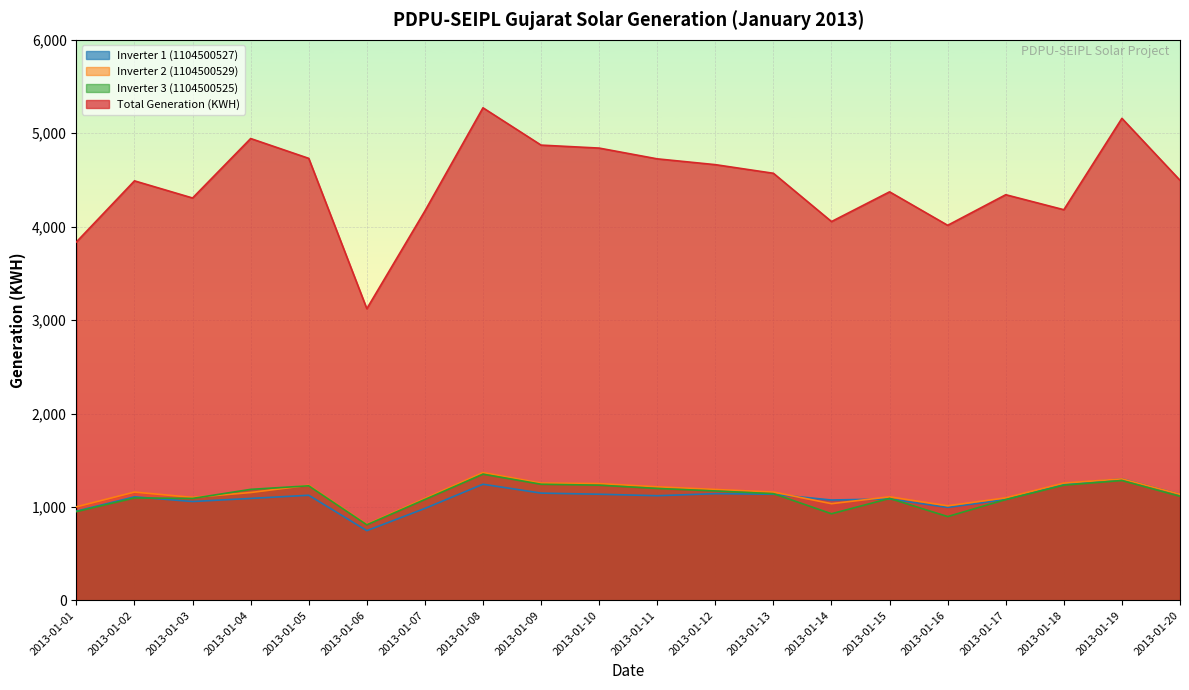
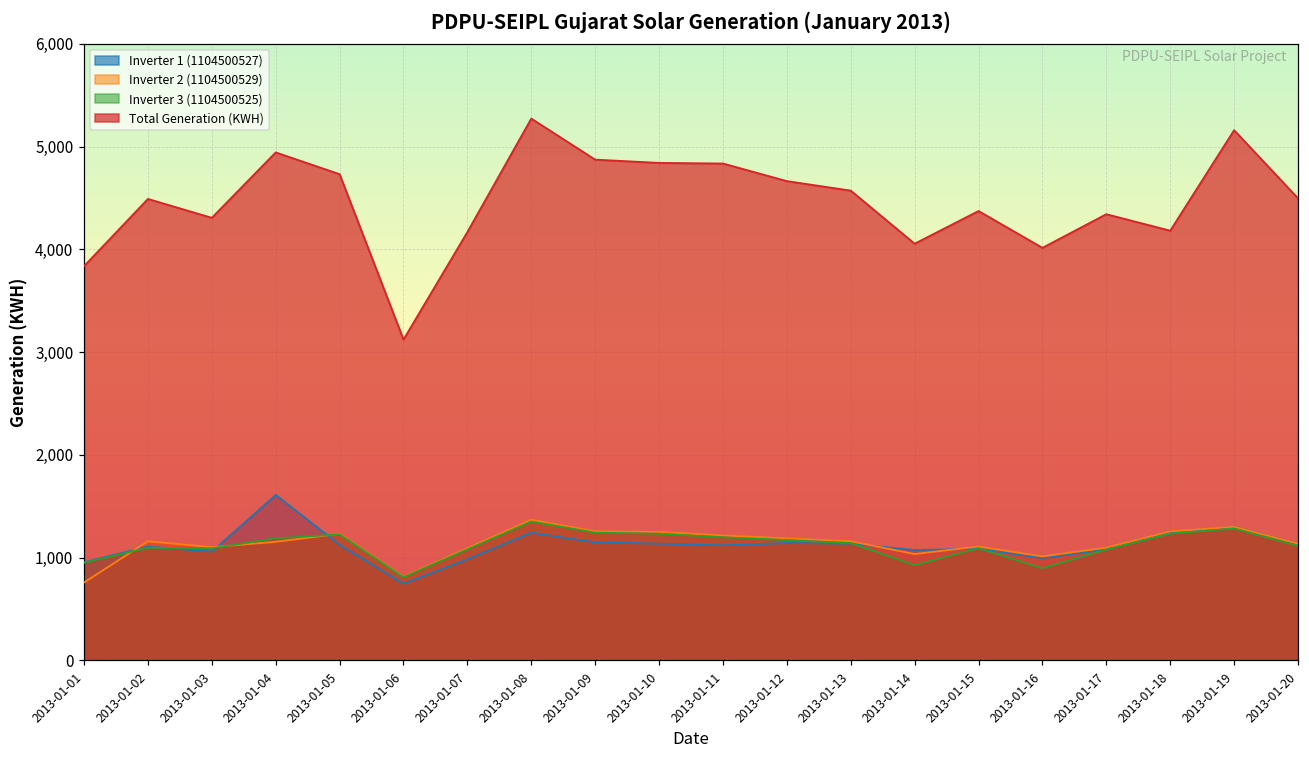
  {
    "Inverter 1 (1104500527)": {
      "2013-01-03": "1,100",
-     "2013-01-04": "1,100",
+     "2013-01-04": "1,600",
      "2013-01-05": "1,100",
      "2013-01-06": "700",
      "2013-01-07": "1,000",
      "2013-01-08": "1,200",
      "2013-01-09": "1,100",
      "2013-01-10": "1,100",
      "2013-01-11": "1,100",
      "2013-01-12": "1,100",
      "2013-01-14": "1,100"
    },
    "Inverter 2 (1104500529)": {
-     "2013-01-01": "1,000",
+     "2013-01-01": "800",
      "2013-01-02": "1,200",
      "2013-01-04": "1,200",
      "2013-01-14": "1,000"
    },
    "Inverter 3 (1104500525)": {
      "2013-01-04": "1,200",
      "2013-01-14": "900",
      "2013-01-16": "900"
    },
    "Total Generation (KWH)": {
      "2013-01-01": "3,800",
      "2013-01-02": "4,500",
      "2013-01-03": "4,300",
      "2013-01-04": "4,900",
      "2013-01-05": "4,700",
      "2013-01-06": "3,100",
      "2013-01-07": "4,200",
      "2013-01-08": "5,300",
      "2013-01-09": "4,900",
      "2013-01-10": "4,800",
-     "2013-01-11": "4,700",
+     "2013-01-11": "4,800",
      "2013-01-12": "4,700",
      "2013-01-13": "4,600",
      "2013-01-14": "4,100",
      "2013-01-15": "4,400",
      "2013-01-16": "4,000",
      "2013-01-17": "4,300",
      "2013-01-18": "4,200",
      "2013-01-19": "5,200",
      "2013-01-20": "4,500"
    }
  }
